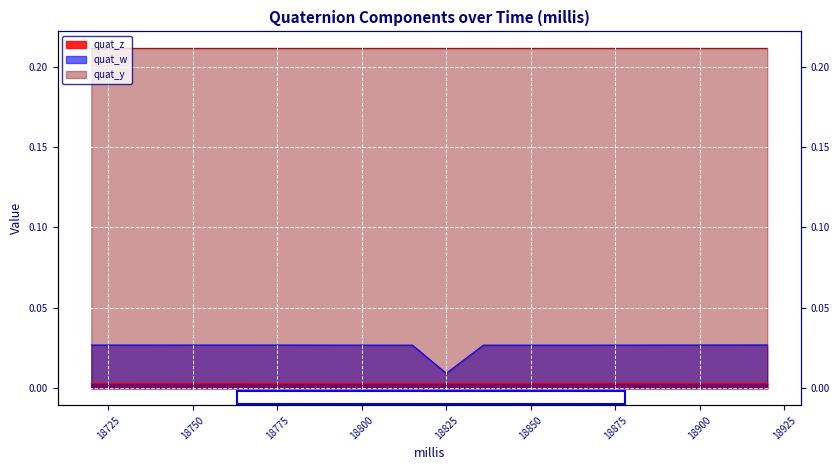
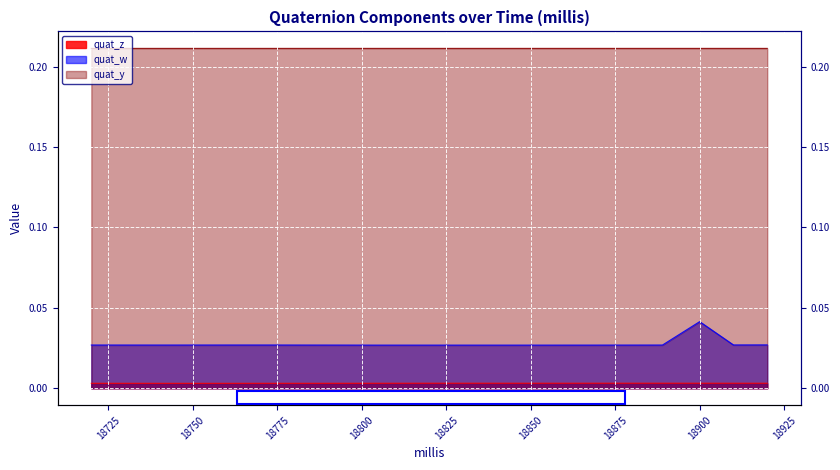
  {
    "quat_z": {
      "18825": 0.003,
      "18900": 0.003
    },
    "quat_w": {
-     "18825": 0.009,
-     "18900": 0.027
+     "18825": 0.027,
+     "18900": 0.041
    },
    "quat_y": {
      "18825": 0.211,
      "18900": 0.211
    }
  }
